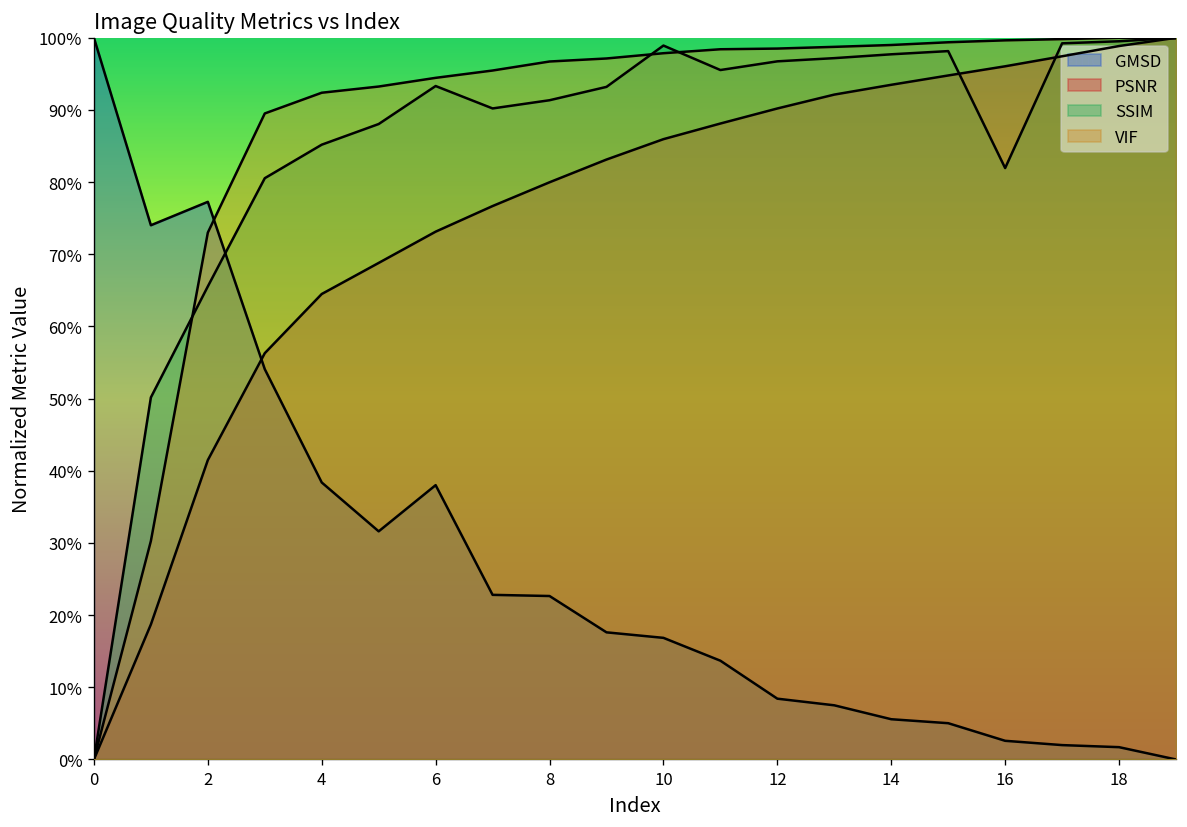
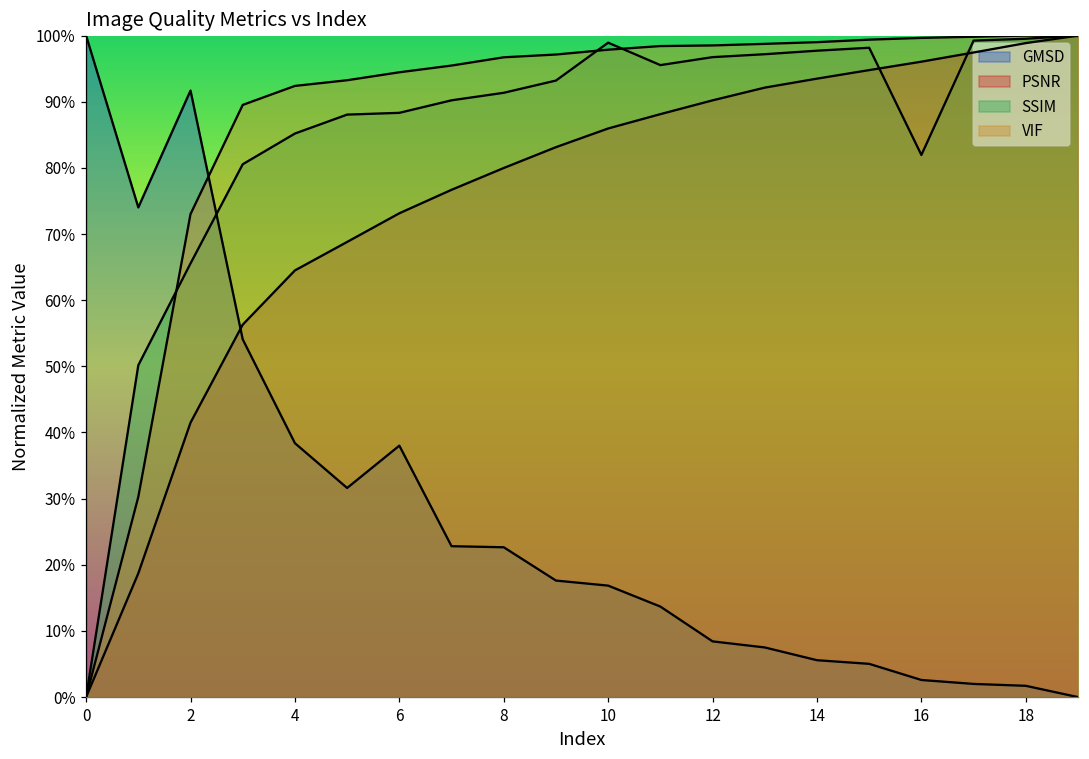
  {
    "GMSD": {
      "0": "100%",
-     "2": "77%",
+     "2": "92%",
      "4": "38%",
      "6": "38%",
      "8": "23%",
      "10": "17%",
      "12": "8%",
      "14": "6%",
      "16": "3%",
      "18": "2%"
    },
    "SSIM": {
      "2": "66%",
      "4": "85%",
-     "6": "93%",
+     "6": "88%",
      "8": "91%",
      "10": "99%",
      "12": "97%",
      "14": "98%",
      "16": "82%",
      "18": "100%"
    }
  }
